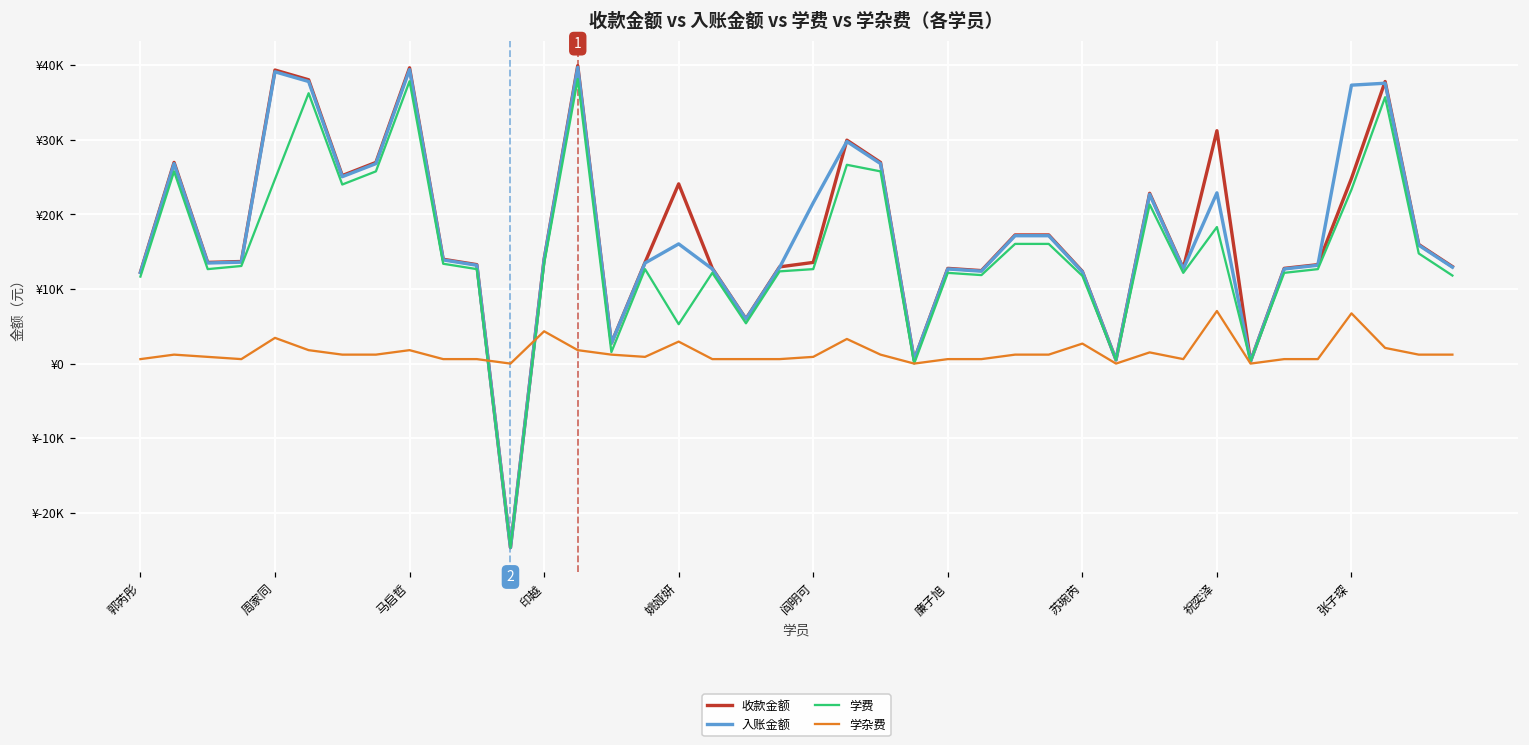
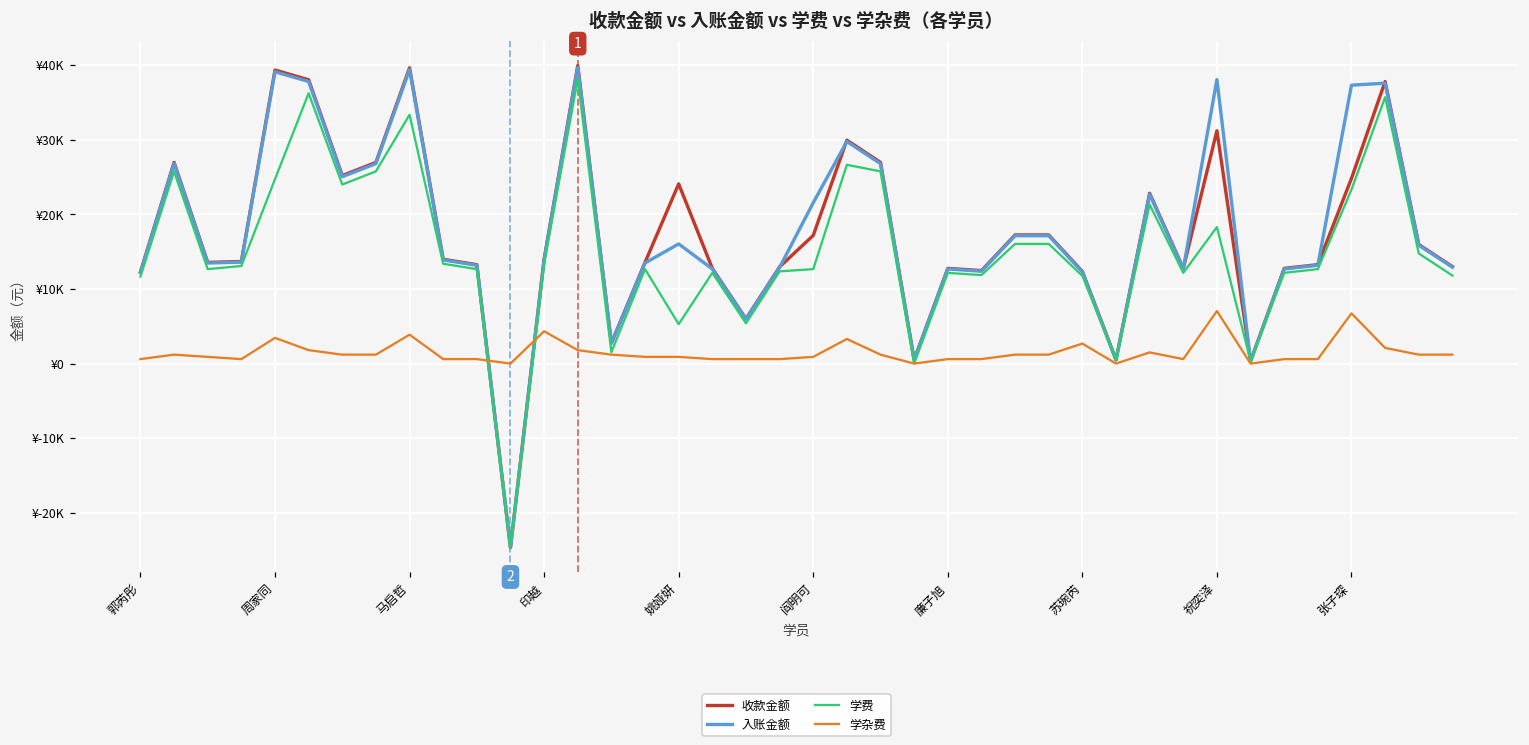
  {
    "收款金额": {
      "姚娅妍": "¥24000",
-     "阎明可": "¥14000",
+     "阎明可": "¥17000",
      "祝奕泽": "¥31000",
      "张子琛": "¥25000"
    },
    "入账金额": {
      "姚娅妍": "¥16000",
      "阎明可": "¥22000",
-     "祝奕泽": "¥23000",
+     "祝奕泽": "¥38000",
      "张子琛": "¥37000"
    },
    "学费": {
      "郭芮彤": "¥12000",
      "周家同": "¥25000",
-     "马启哲": "¥38000",
+     "马启哲": "¥33000",
      "印越": "¥13000",
      "姚娅妍": "¥5000",
      "阎明可": "¥13000",
      "廉子旭": "¥12000",
      "苏琬芮": "¥12000",
      "祝奕泽": "¥18000",
      "张子琛": "¥23000"
    },
    "学杂费": {
      "郭芮彤": "¥1000",
      "周家同": "¥3000",
-     "马启哲": "¥2000",
+     "马启哲": "¥4000",
      "印越": "¥4000",
-     "姚娅妍": "¥3000",
+     "姚娅妍": "¥1000",
      "阎明可": "¥1000",
      "廉子旭": "¥1000",
      "苏琬芮": "¥3000",
      "祝奕泽": "¥7000",
      "张子琛": "¥7000"
    }
  }
